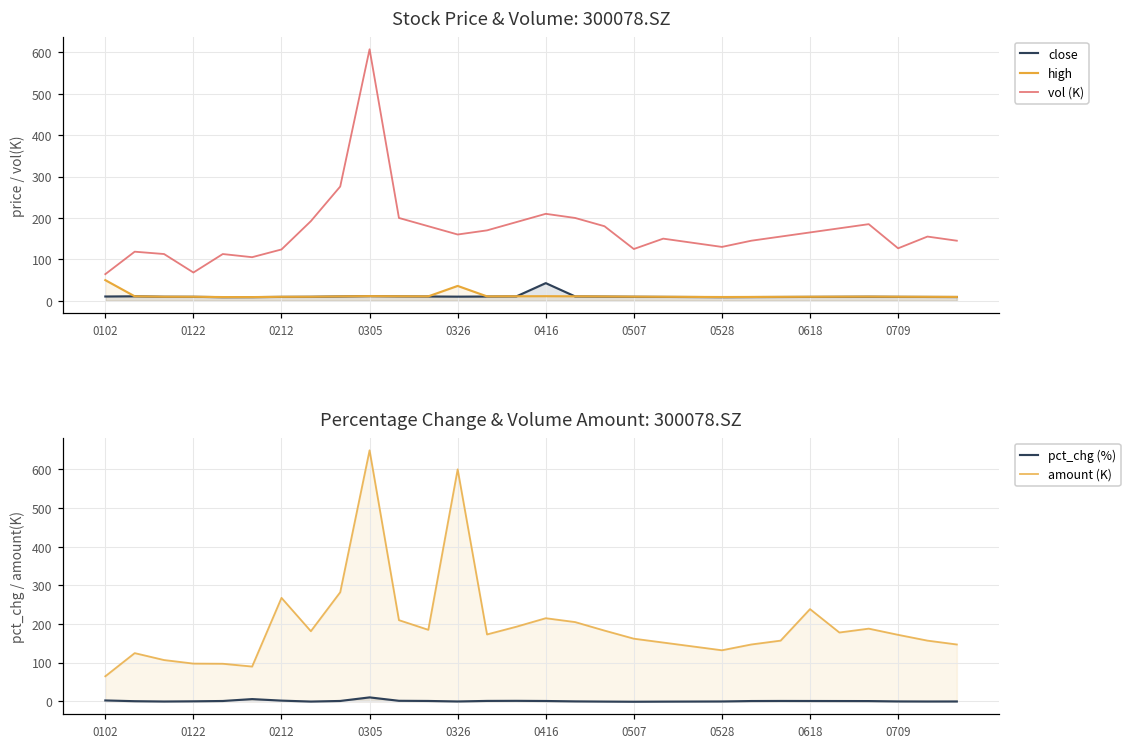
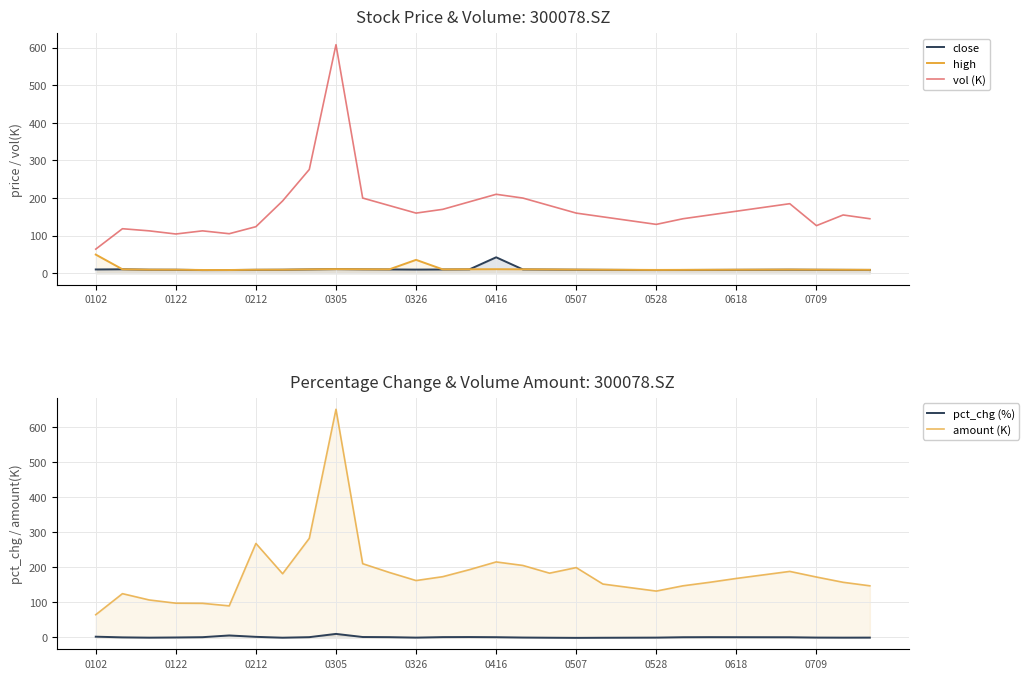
  {
    "Stock Price & Volume: 300078.SZ": {
      "close": {
        "0102": 10,
        "0326": 10,
        "0416": 40
      },
      "high": {
        "0102": 50,
        "0326": 40,
        "0416": 10
      },
      "vol (K)": {
        "0102": 60,
-       "0122": 70,
+       "0122": 100,
        "0212": 120,
        "0305": 610,
        "0326": 160,
        "0416": 210,
-       "0507": 120,
+       "0507": 160,
        "0528": 130,
        "0618": 170,
        "0709": 130
      }
    },
    "Percentage Change & Volume Amount: 300078.SZ": {
      "amount (K)": {
        "0102": 60,
        "0122": 100,
        "0212": 270,
        "0305": 650,
-       "0326": 600,
+       "0326": 160,
        "0416": 220,
-       "0507": 160,
+       "0507": 200,
        "0528": 130,
-       "0618": 240,
+       "0618": 170,
        "0709": 170
      }
    }
  }
